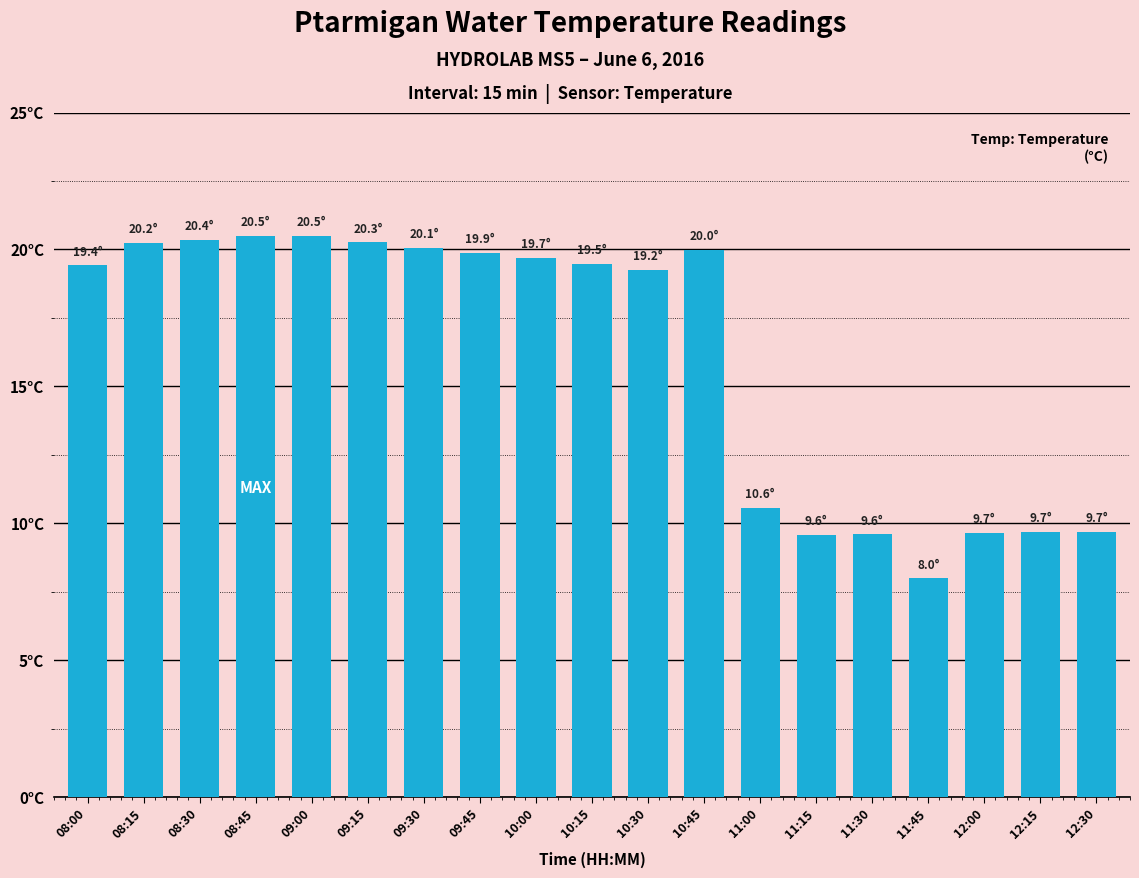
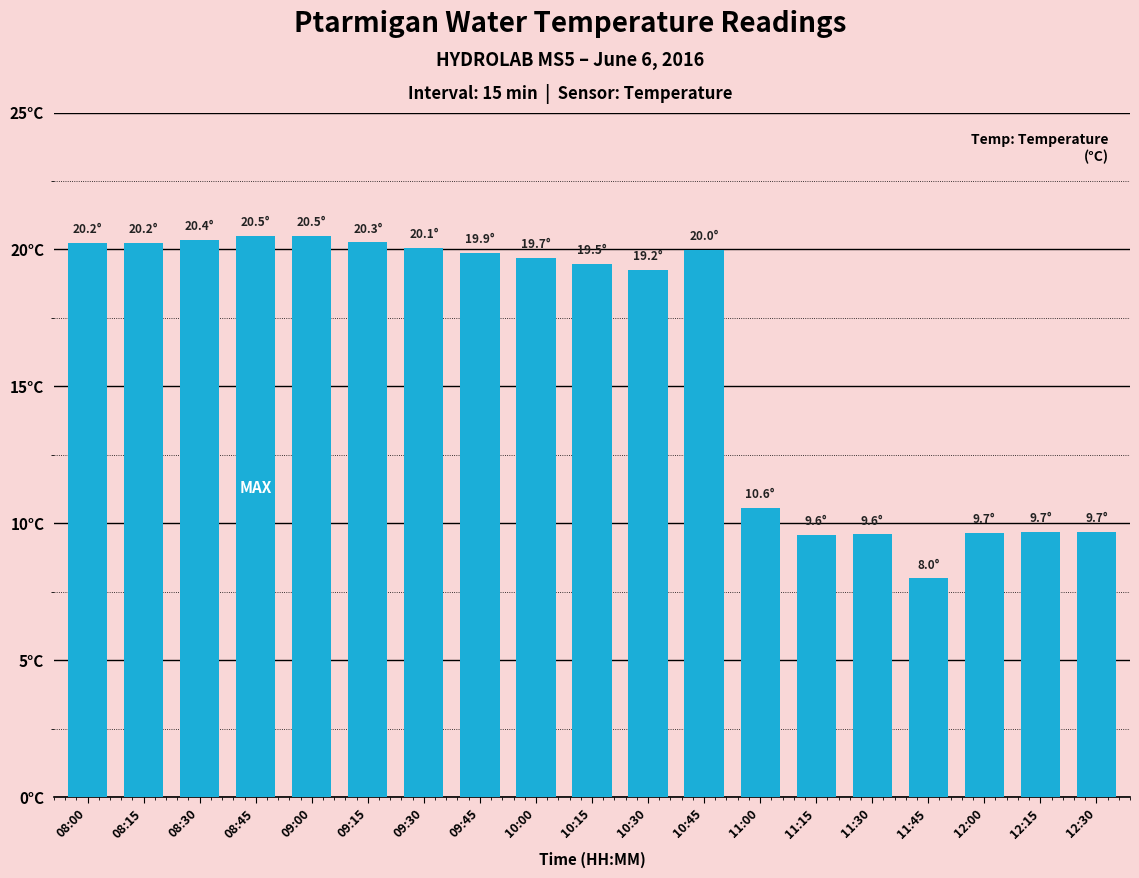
  {
-   "08:00": "19.4°",
+   "08:00": "20.2°",
    "08:15": "20.2°",
    "08:30": "20.4°",
    "08:45": "20.5°",
    "09:00": "20.5°",
    "09:15": "20.3°",
    "09:30": "20.1°",
    "09:45": "19.9°",
    "10:00": "19.7°",
    "10:15": "19.5°",
    "10:30": "19.2°",
    "10:45": "20.0°",
    "11:00": "10.6°",
    "11:15": "9.6°",
    "11:30": "9.6°",
    "11:45": "8.0°",
    "12:00": "9.7°",
    "12:15": "9.7°",
    "12:30": "9.7°"
  }
